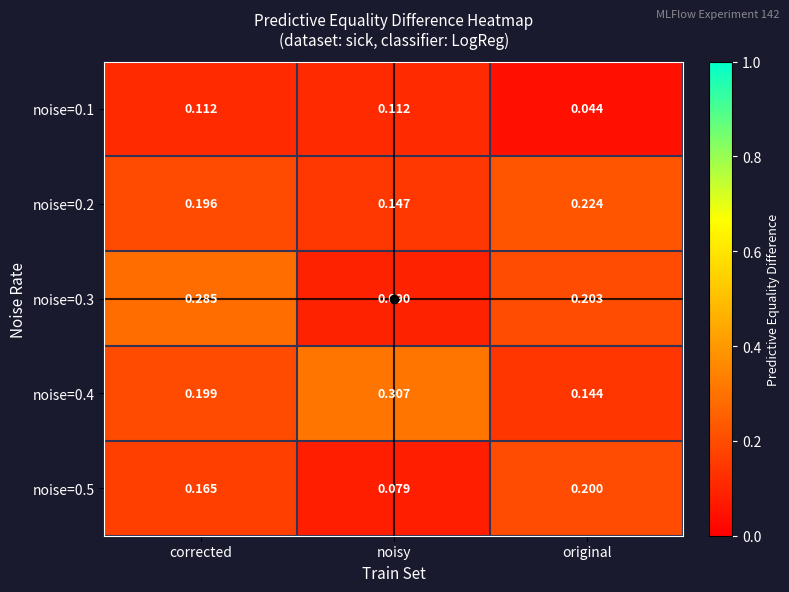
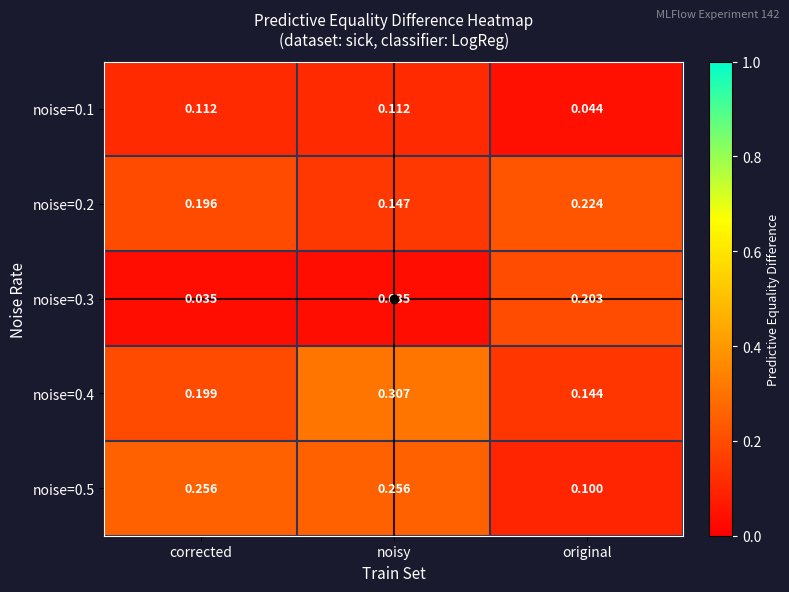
  {
    "noise=0.1": {
      "corrected": 0.112,
      "noisy": 0.112,
      "original": 0.044
    },
    "noise=0.2": {
      "corrected": 0.196,
      "noisy": 0.147,
      "original": 0.224
    },
    "noise=0.3": {
-     "corrected": 0.285,
-     "noisy": 0.090,
+     "corrected": 0.035,
+     "noisy": 0.035,
      "original": 0.203
    },
    "noise=0.4": {
      "corrected": 0.199,
      "noisy": 0.307,
      "original": 0.144
    },
    "noise=0.5": {
-     "corrected": 0.165,
-     "noisy": 0.079,
-     "original": 0.200
+     "corrected": 0.256,
+     "noisy": 0.256,
+     "original": 0.100
    }
  }
